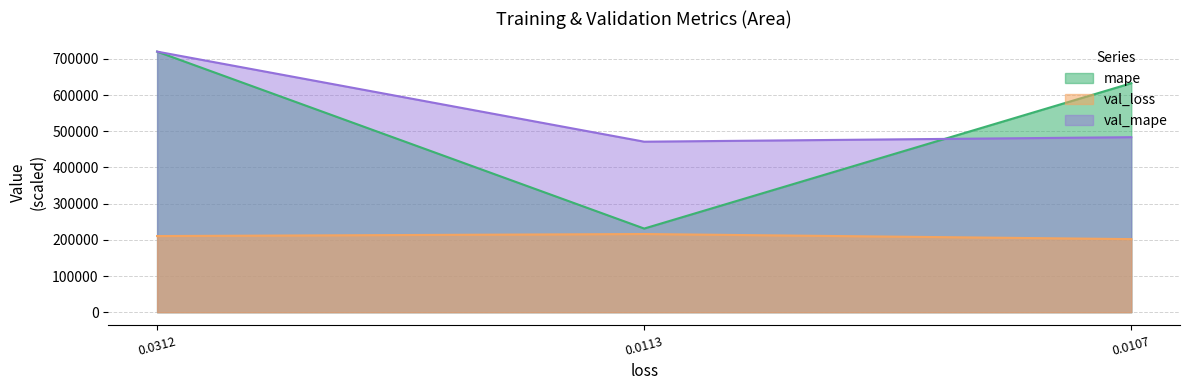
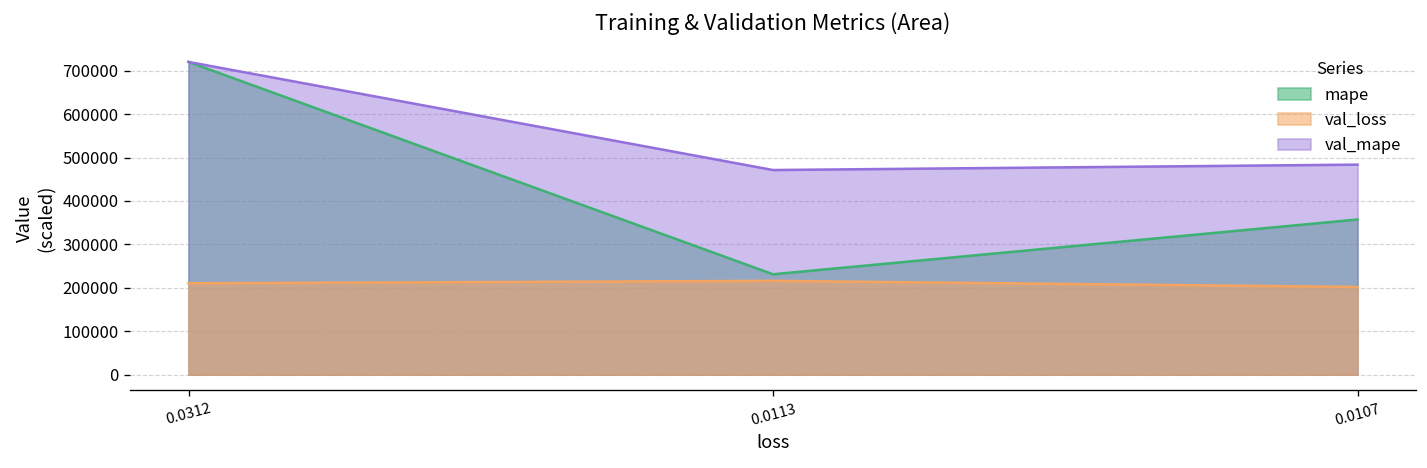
  {
    "mape": {
      "0.0113": 230000,
-     "0.0107": 630000
+     "0.0107": 360000
    },
    "val_mape": {
      "0.0113": 470000,
      "0.0107": 480000
    },
    "val_loss": {
      "0.0312": 210000,
      "0.0113": 220000,
      "0.0107": 200000
    }
  }
